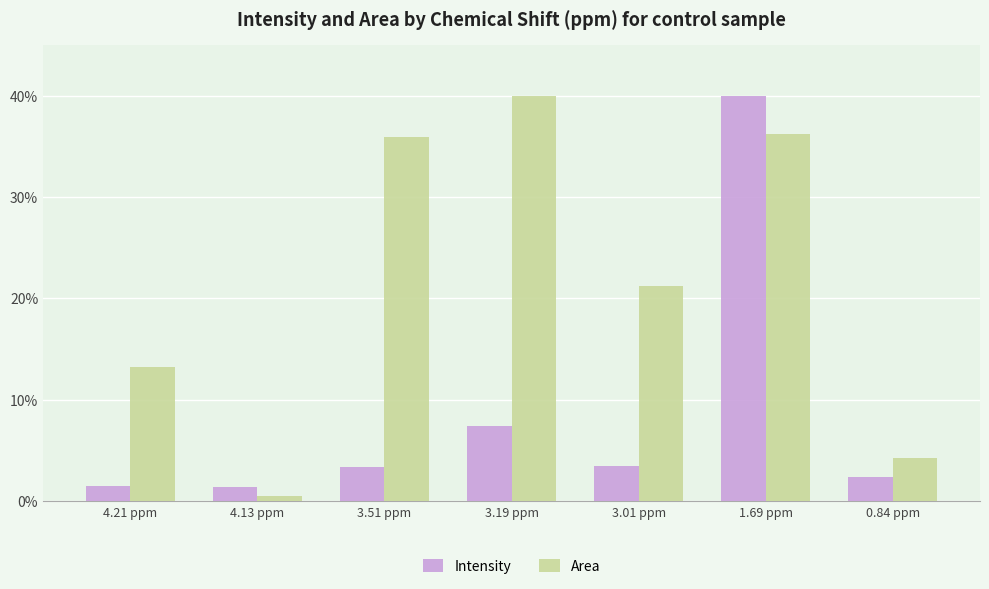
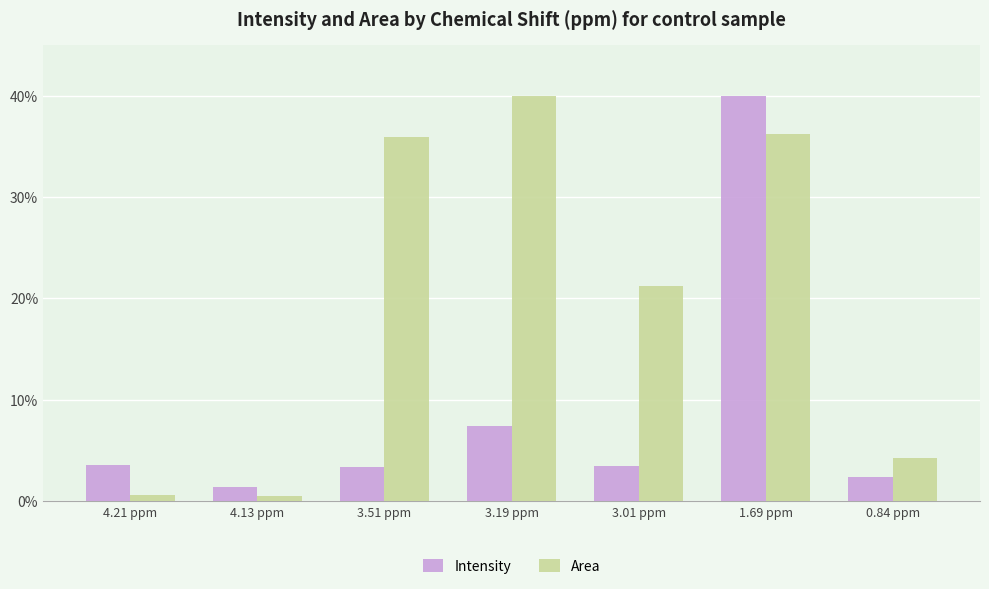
  {
    "Intensity": {
-     "4.21 ppm": "1.5%",
+     "4.21 ppm": "3.5%",
      "4.13 ppm": "1.4%",
      "3.51 ppm": "3.4%",
      "3.19 ppm": "7.4%",
      "3.01 ppm": "3.5%",
      "1.69 ppm": "40.0%",
      "0.84 ppm": "2.4%"
    },
    "Area": {
-     "4.21 ppm": "13.2%",
+     "4.21 ppm": "0.6%",
      "4.13 ppm": "0.5%",
      "3.51 ppm": "36.0%",
      "3.19 ppm": "40.0%",
      "3.01 ppm": "21.2%",
      "1.69 ppm": "36.2%",
      "0.84 ppm": "4.3%"
    }
  }
